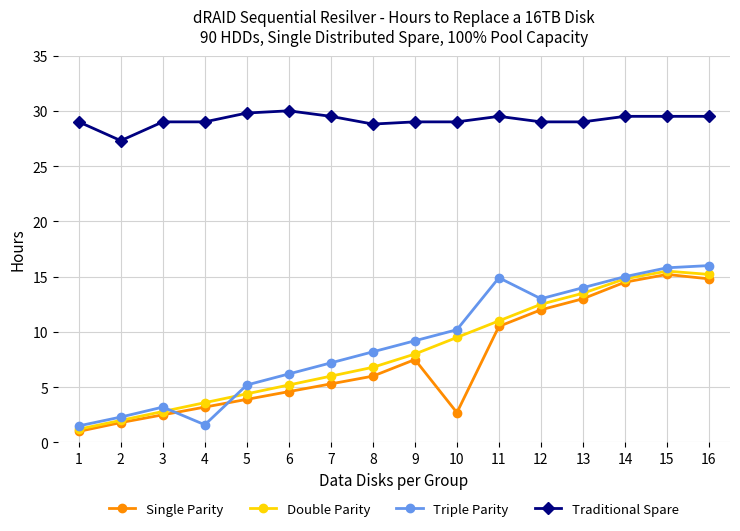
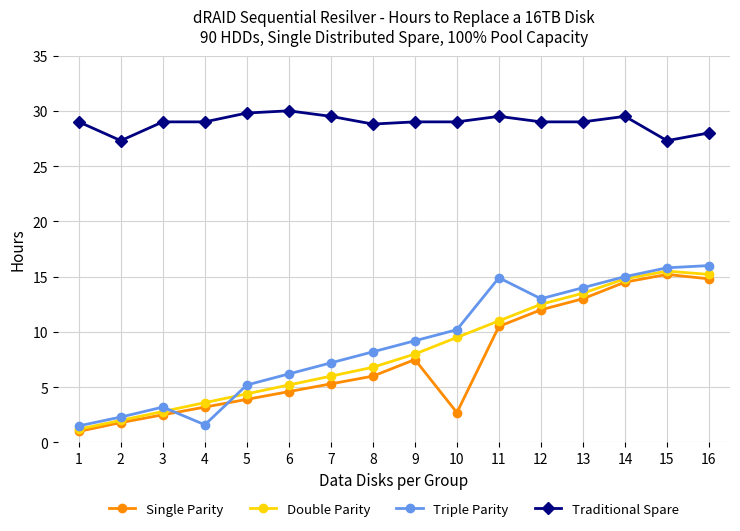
  {
    "Single Parity": {
      "3": 2.5,
      "4": 3.2,
      "5": 3.9,
      "6": 4.6,
      "7": 5.3,
      "8": 6.0,
      "9": 7.5,
      "10": 2.7,
      "11": 10.5,
      "12": 12.0,
      "13": 13.0,
      "14": 14.5,
      "15": 15.2,
      "16": 14.8
    },
    "Double Parity": {
      "3": 2.8,
      "4": 3.6,
      "5": 4.4,
      "6": 5.2,
      "7": 6.0,
      "8": 6.8,
      "9": 8.0,
      "10": 9.5,
      "11": 11.0,
      "12": 12.5,
      "13": 13.5,
      "15": 15.5,
      "16": 15.2
    },
    "Triple Parity": {
      "1": 1.5,
      "2": 2.3,
      "3": 3.2,
      "4": 1.6,
      "5": 5.2,
      "6": 6.2,
      "7": 7.2,
      "8": 8.2,
      "9": 9.2,
      "10": 10.2,
      "11": 14.9,
      "12": 13.0,
      "13": 14.0,
      "15": 15.8,
      "16": 16.0
    },
    "Traditional Spare": {
      "1": 29.0,
      "2": 27.3,
      "3": 29.0,
      "4": 29.0,
      "5": 29.8,
      "6": 30.0,
      "7": 29.5,
      "8": 28.8,
      "9": 29.0,
      "10": 29.0,
      "11": 29.5,
      "12": 29.0,
      "13": 29.0,
      "14": 29.5,
-     "15": 29.5,
-     "16": 29.5
+     "15": 27.3,
+     "16": 28.0
    }
  }
